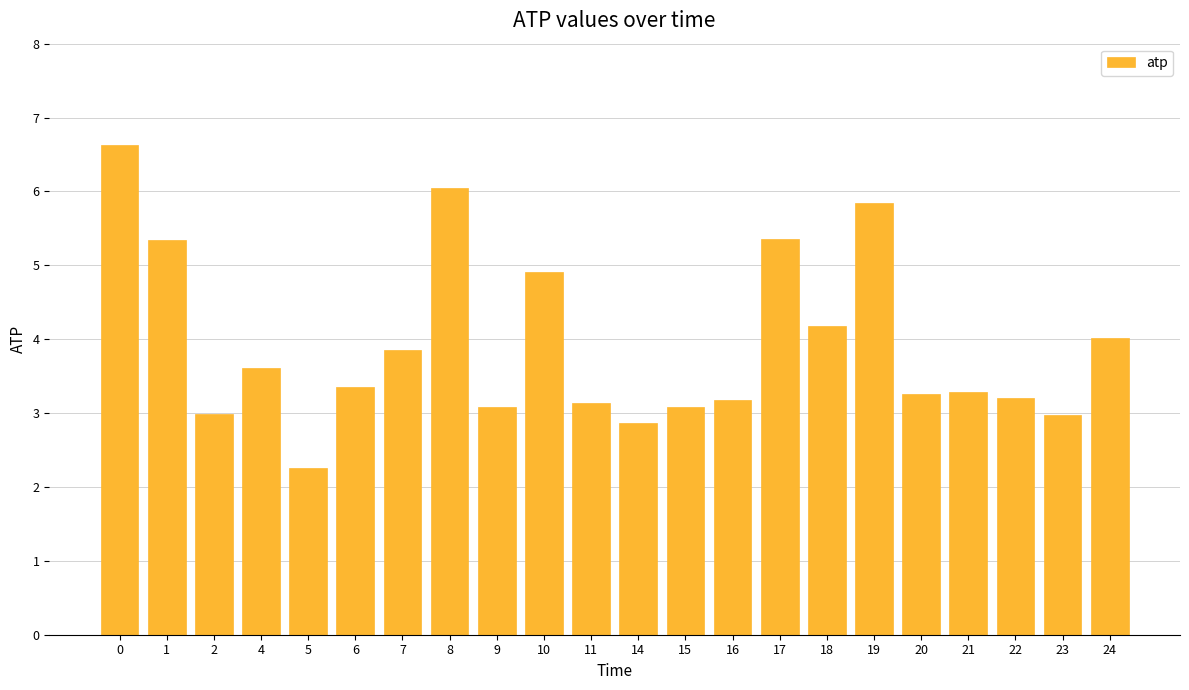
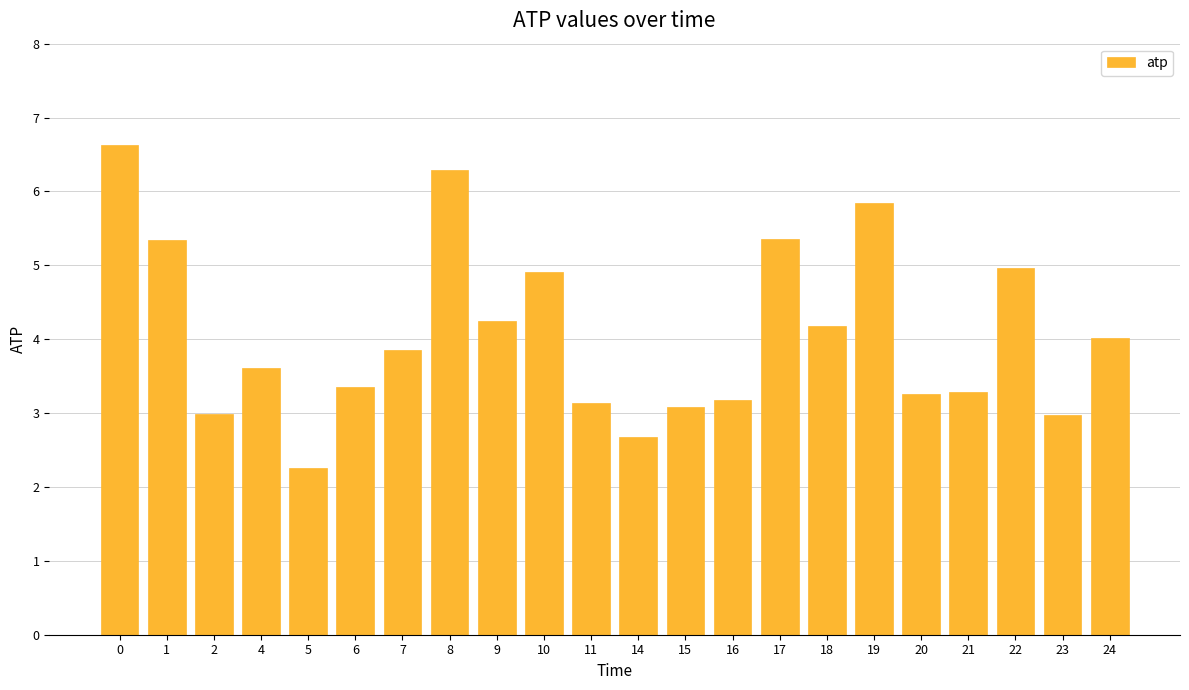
  {
    "0": 6.6,
    "1": 5.3,
    "2": 3.0,
    "4": 3.6,
    "5": 2.3,
    "6": 3.3,
    "7": 3.9,
-   "8": 6.0,
-   "9": 3.1,
+   "8": 6.3,
+   "9": 4.2,
    "10": 4.9,
    "11": 3.1,
-   "14": 2.9,
+   "14": 2.7,
    "15": 3.1,
    "16": 3.2,
    "17": 5.4,
    "18": 4.2,
    "19": 5.8,
    "20": 3.3,
    "21": 3.3,
-   "22": 3.2,
+   "22": 5.0,
    "23": 3.0,
    "24": 4.0
  }
